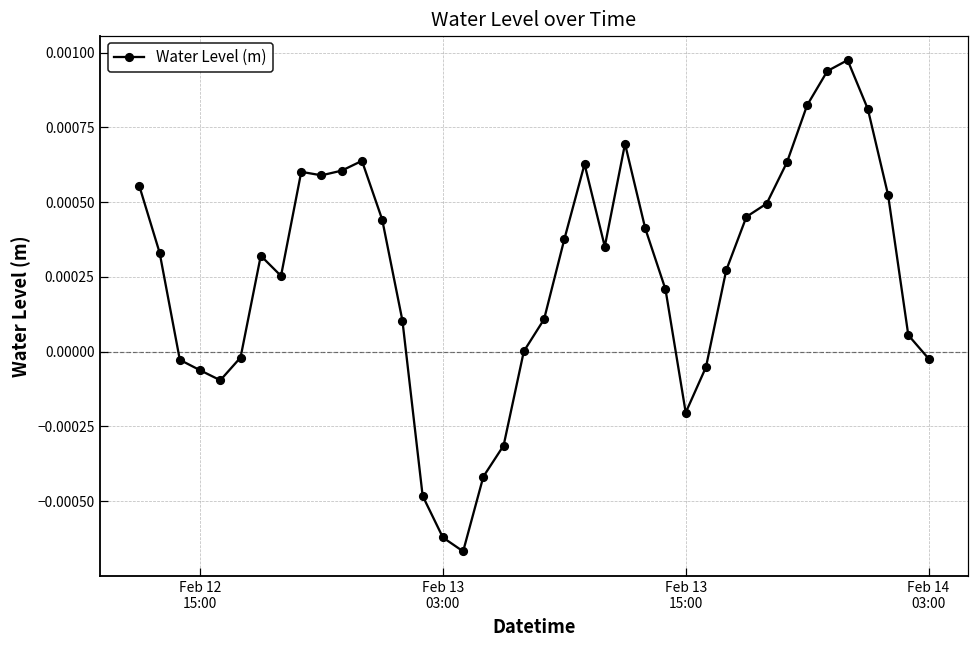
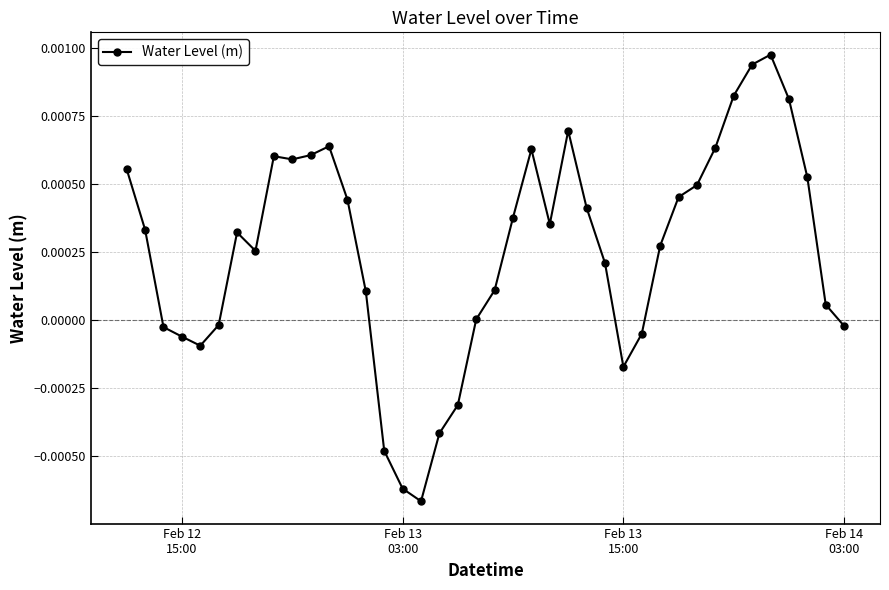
  {
    "Feb 12 15:00": -0.00006,
    "Feb 13 03:00": -0.00062,
-   "Feb 13 15:00": -0.00020,
+   "Feb 13 15:00": -0.00017,
    "Feb 14 03:00": -0.00002
  }
